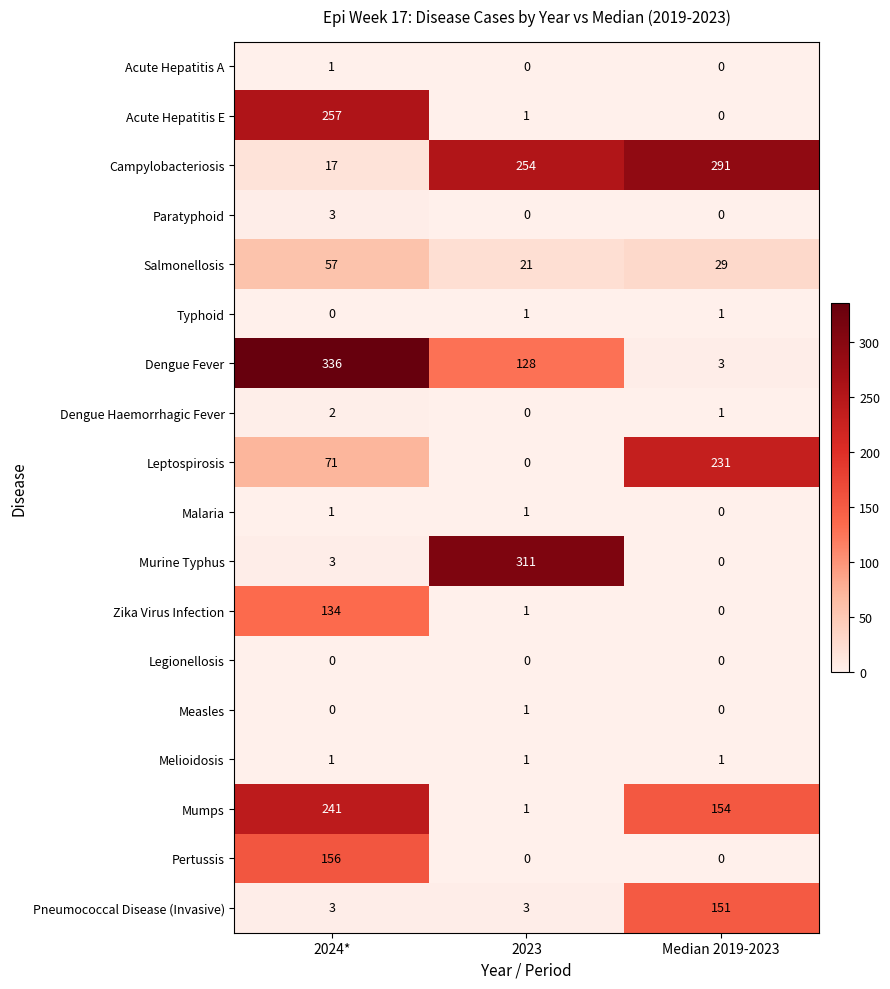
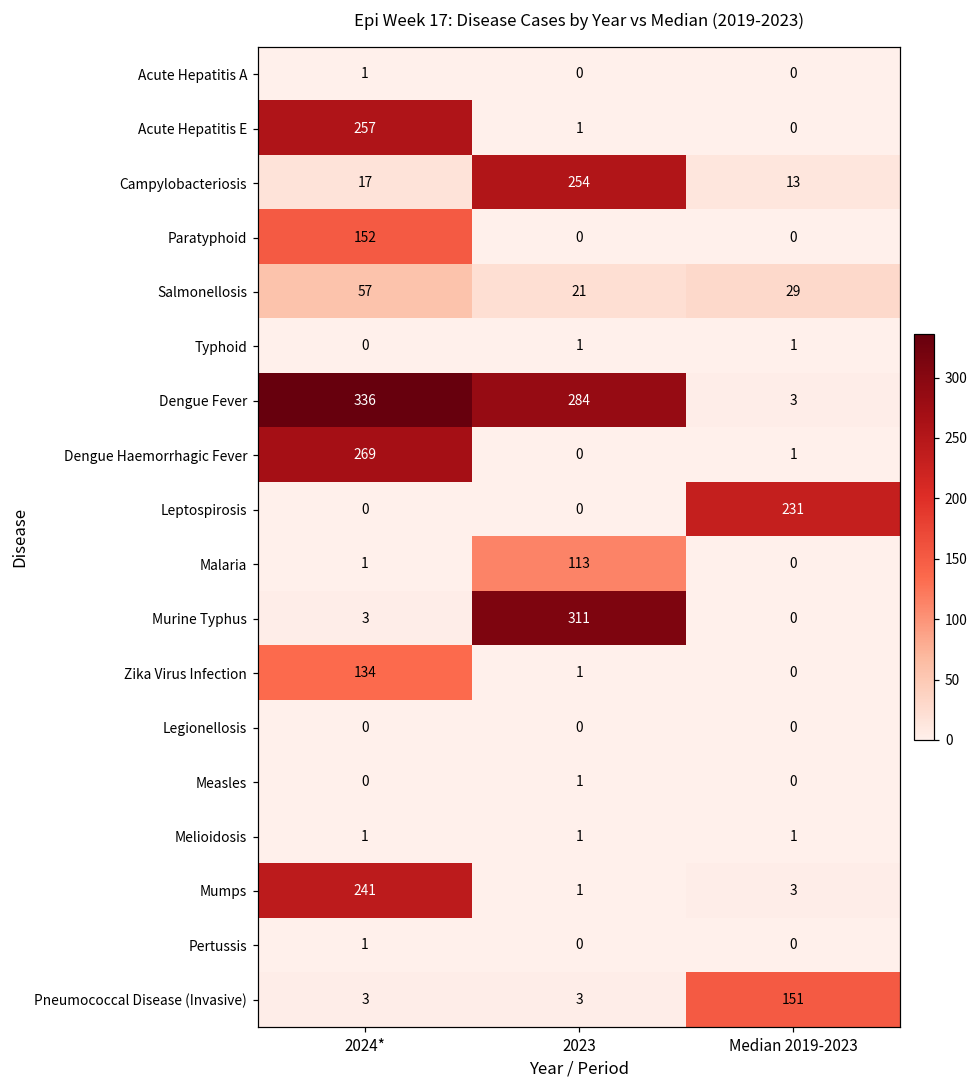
  {
    "Acute Hepatitis A": {
      "2024*": 1,
      "2023": 0,
      "Median 2019-2023": 0
    },
    "Acute Hepatitis E": {
      "2024*": 257,
      "2023": 1,
      "Median 2019-2023": 0
    },
    "Campylobacteriosis": {
      "2024*": 17,
      "2023": 254,
-     "Median 2019-2023": 291
+     "Median 2019-2023": 13
    },
    "Paratyphoid": {
-     "2024*": 3,
+     "2024*": 152,
      "2023": 0,
      "Median 2019-2023": 0
    },
    "Salmonellosis": {
      "2024*": 57,
      "2023": 21,
      "Median 2019-2023": 29
    },
    "Typhoid": {
      "2024*": 0,
      "2023": 1,
      "Median 2019-2023": 1
    },
    "Dengue Fever": {
      "2024*": 336,
-     "2023": 128,
+     "2023": 284,
      "Median 2019-2023": 3
    },
    "Dengue Haemorrhagic Fever": {
-     "2024*": 2,
+     "2024*": 269,
      "2023": 0,
      "Median 2019-2023": 1
    },
    "Leptospirosis": {
-     "2024*": 71,
+     "2024*": 0,
      "2023": 0,
      "Median 2019-2023": 231
    },
    "Malaria": {
      "2024*": 1,
-     "2023": 1,
+     "2023": 113,
      "Median 2019-2023": 0
    },
    "Murine Typhus": {
      "2024*": 3,
      "2023": 311,
      "Median 2019-2023": 0
    },
    "Zika Virus Infection": {
      "2024*": 134,
      "2023": 1,
      "Median 2019-2023": 0
    },
    "Legionellosis": {
      "2024*": 0,
      "2023": 0,
      "Median 2019-2023": 0
    },
    "Measles": {
      "2024*": 0,
      "2023": 1,
      "Median 2019-2023": 0
    },
    "Melioidosis": {
      "2024*": 1,
      "2023": 1,
      "Median 2019-2023": 1
    },
    "Mumps": {
      "2024*": 241,
      "2023": 1,
-     "Median 2019-2023": 154
+     "Median 2019-2023": 3
    },
    "Pertussis": {
-     "2024*": 156,
+     "2024*": 1,
      "2023": 0,
      "Median 2019-2023": 0
    },
    "Pneumococcal Disease (Invasive)": {
      "2024*": 3,
      "2023": 3,
      "Median 2019-2023": 151
    }
  }
